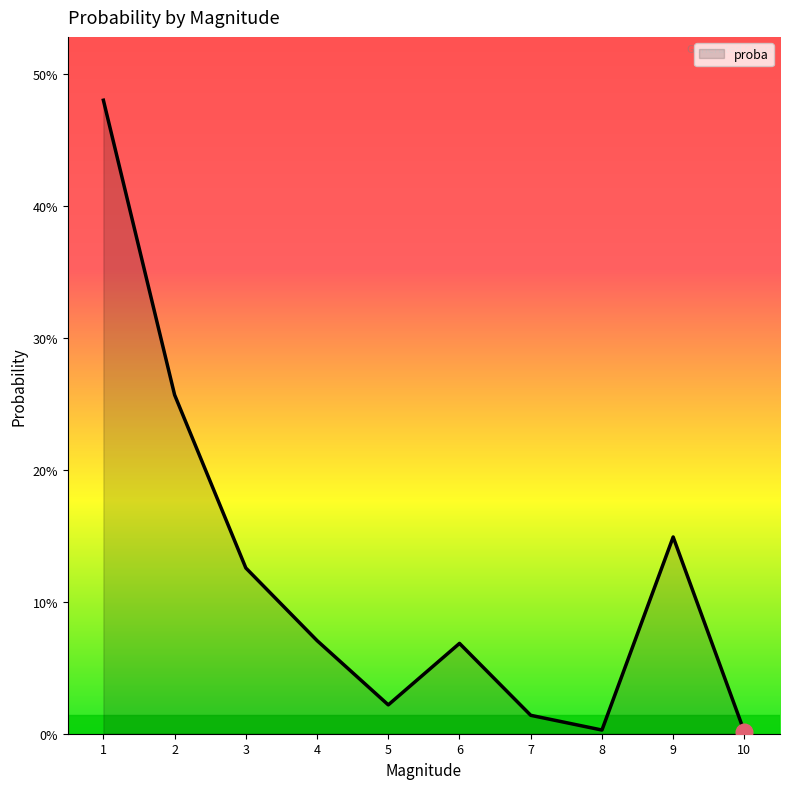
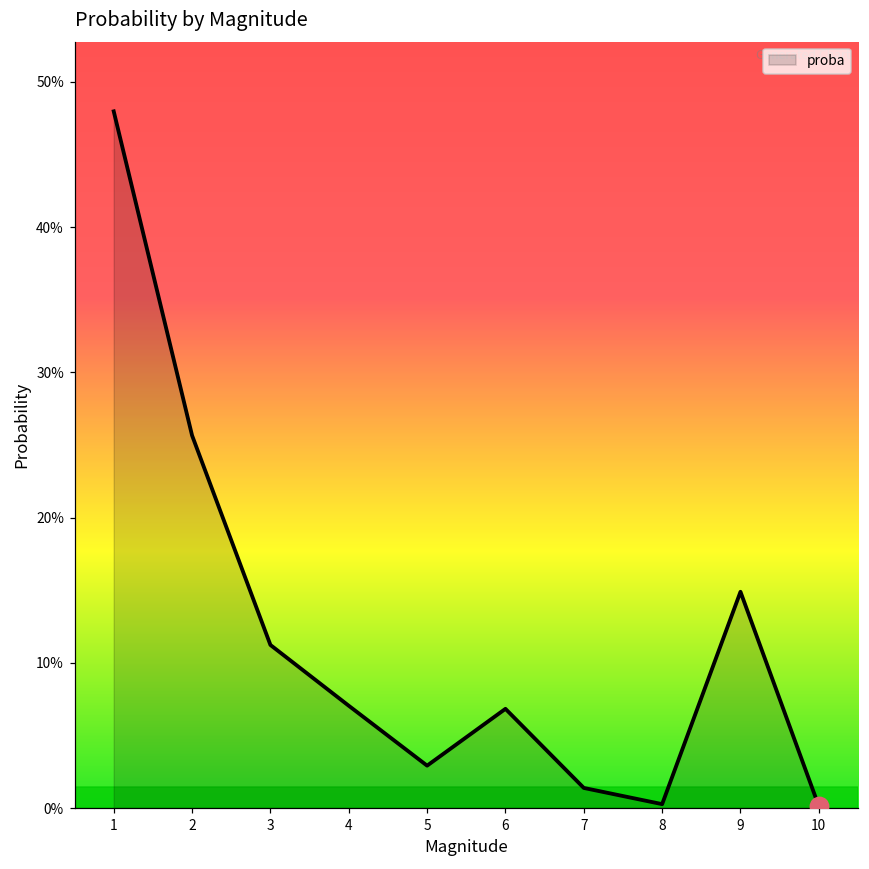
  {
    "proba": {
      "1": "48.0%",
      "2": "25.7%",
-     "3": "12.6%",
+     "3": "11.2%",
      "4": "7.1%",
-     "5": "2.2%",
+     "5": "2.9%",
      "6": "6.8%",
      "9": "14.9%"
    }
  }
